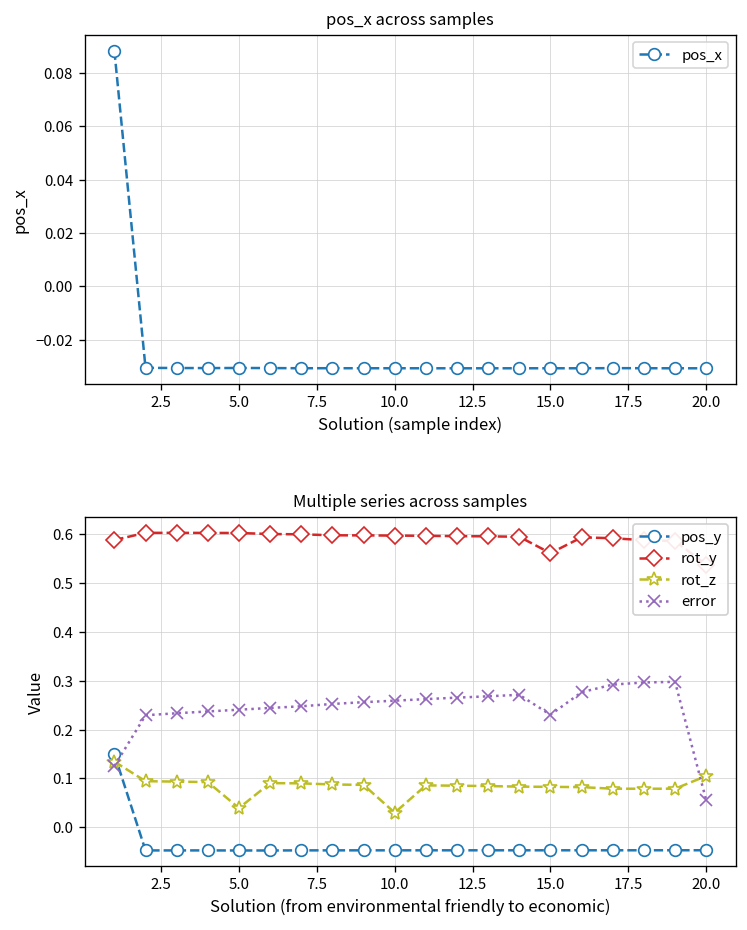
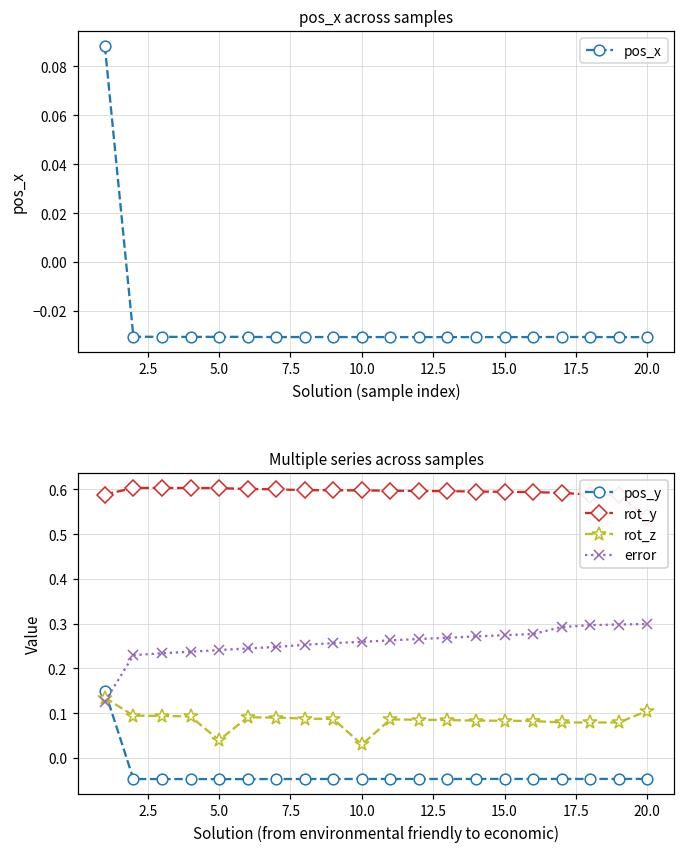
  {
    "pos_x across samples": {
      "5.0": -0.031,
      "10.0": -0.031,
      "15.0": -0.031,
      "20.0": -0.031
    },
    "Multiple series across samples": {
      "pos_y": {
        "5.0": -0.05,
        "10.0": -0.05,
        "15.0": -0.05,
        "20.0": -0.05
      },
      "rot_y": {
        "5.0": 0.60,
        "10.0": 0.60,
-       "15.0": 0.56
+       "15.0": 0.59
      },
      "rot_z": {
        "5.0": 0.04,
        "10.0": 0.03,
        "15.0": 0.08,
        "20.0": 0.11
      },
      "error": {
        "5.0": 0.24,
        "10.0": 0.26,
-       "15.0": 0.23,
-       "20.0": 0.06
+       "15.0": 0.27,
+       "20.0": 0.30
      }
    }
  }
